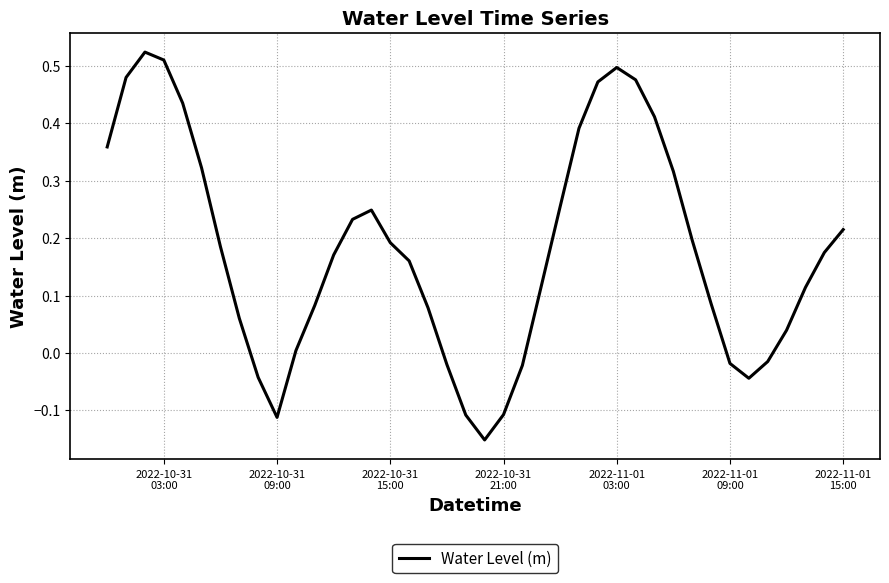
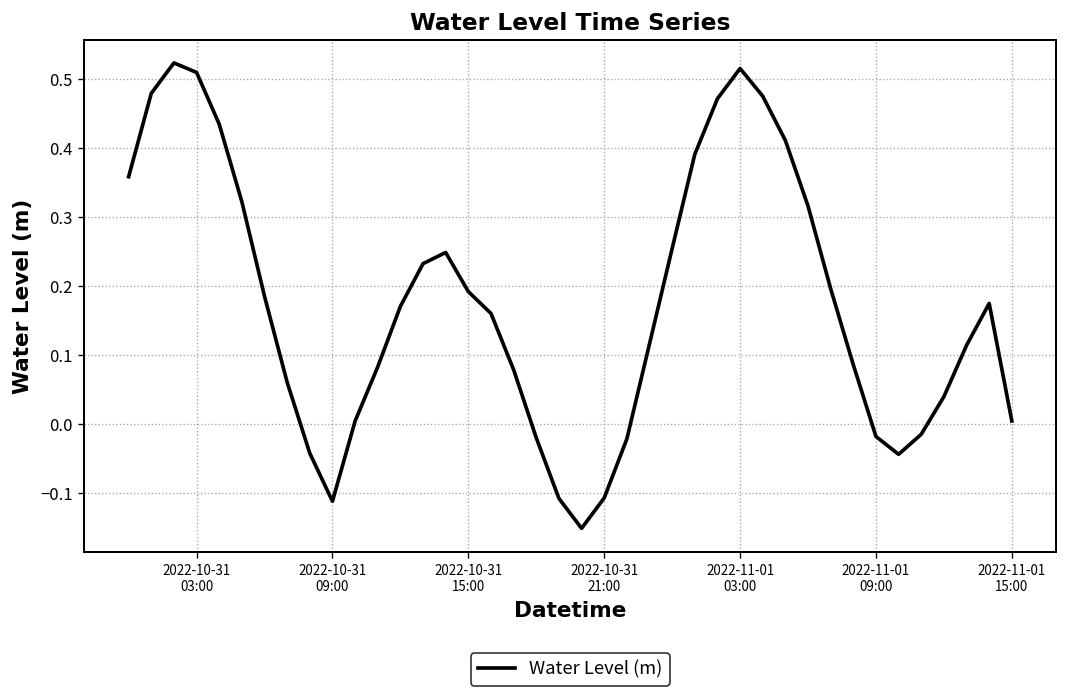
  {
    "2022-10-31 03:00": 0.51,
    "2022-10-31 09:00": -0.11,
    "2022-10-31 15:00": 0.19,
    "2022-10-31 21:00": -0.11,
-   "2022-11-01 03:00": 0.50,
+   "2022-11-01 03:00": 0.52,
    "2022-11-01 09:00": -0.02,
-   "2022-11-01 15:00": 0.21
+   "2022-11-01 15:00": 0.00
  }
